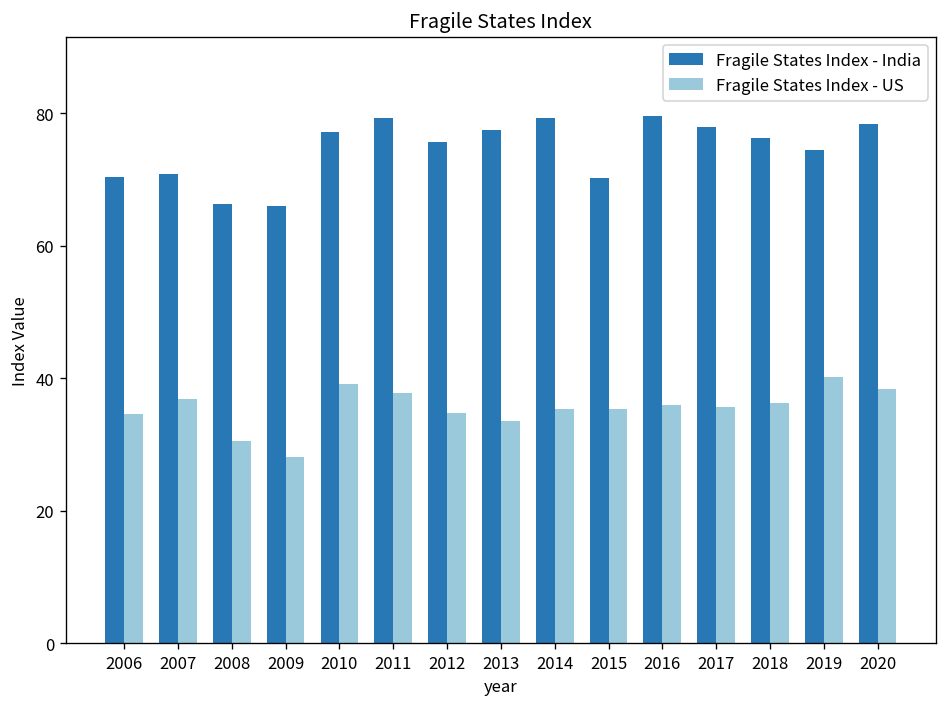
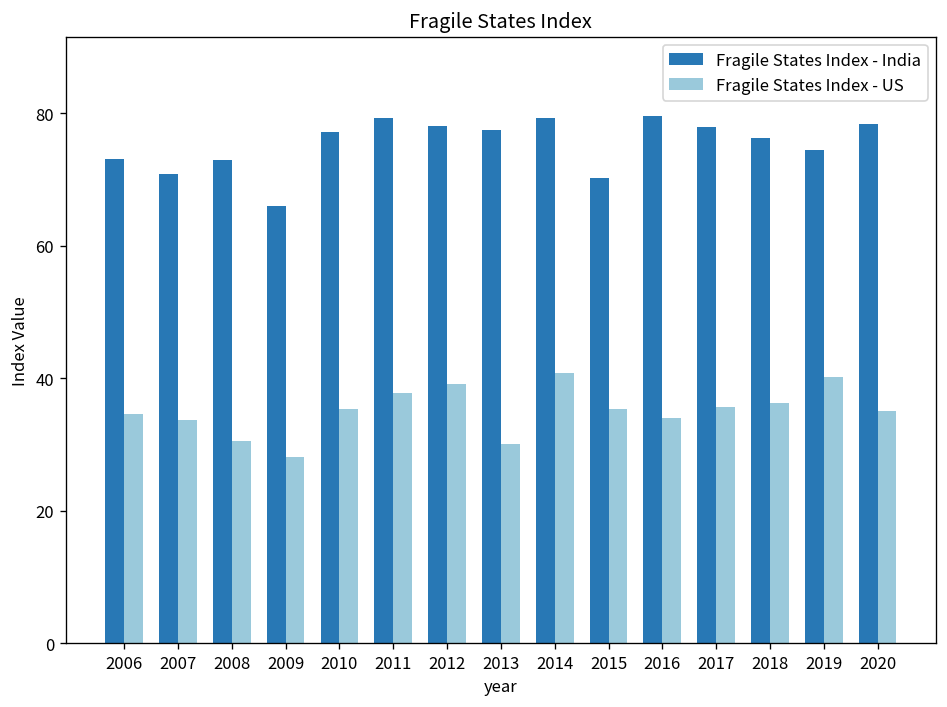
  {
    "Fragile States Index - India": {
-     "2006": 70,
+     "2006": 73,
      "2007": 71,
-     "2008": 66,
+     "2008": 73,
      "2009": 66,
      "2010": 77,
      "2011": 79,
-     "2012": 76,
+     "2012": 78,
      "2013": 78,
      "2014": 79,
      "2015": 70,
      "2016": 80,
      "2017": 78,
      "2018": 76,
      "2019": 74,
      "2020": 78
    },
    "Fragile States Index - US": {
      "2006": 35,
-     "2007": 37,
+     "2007": 34,
      "2008": 31,
      "2009": 28,
-     "2010": 39,
+     "2010": 35,
      "2011": 38,
-     "2012": 35,
-     "2013": 34,
-     "2014": 35,
+     "2012": 39,
+     "2013": 30,
+     "2014": 41,
      "2015": 35,
-     "2016": 36,
+     "2016": 34,
      "2017": 36,
      "2018": 36,
      "2019": 40,
-     "2020": 38
+     "2020": 35
    }
  }
